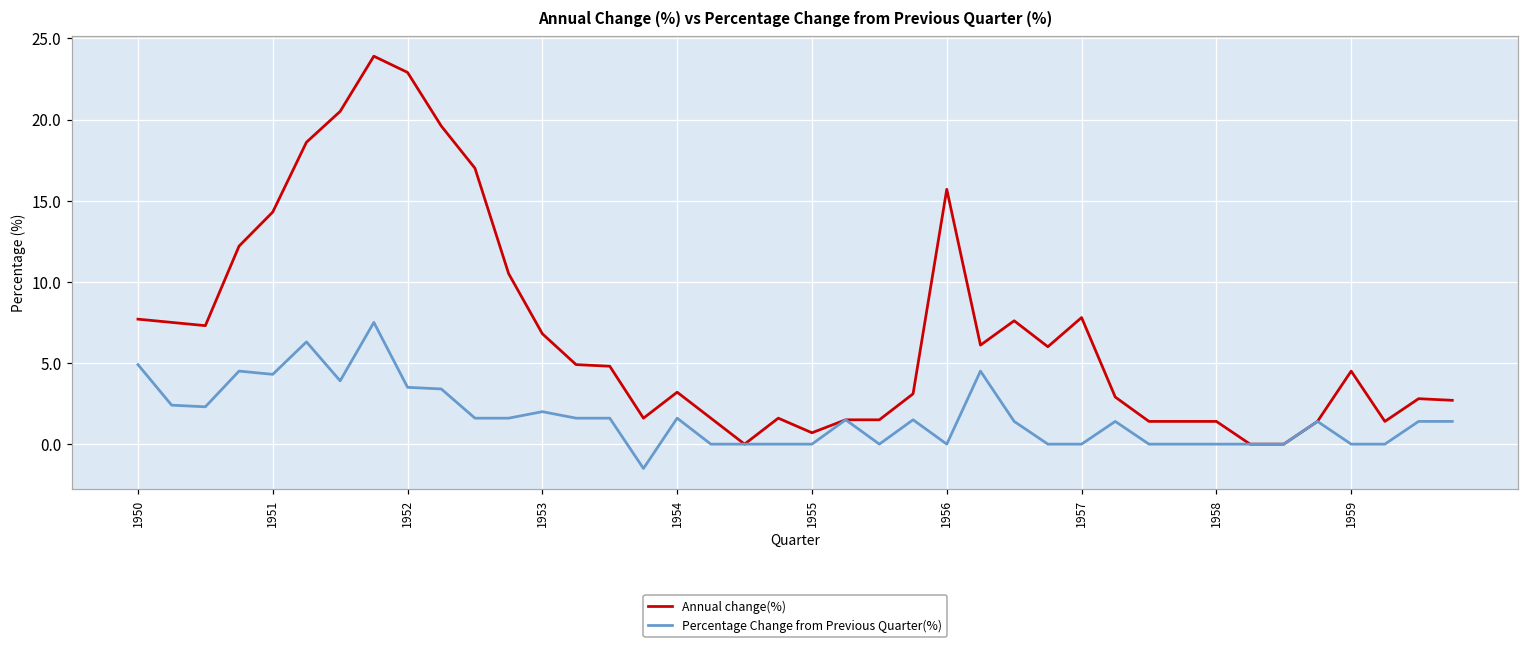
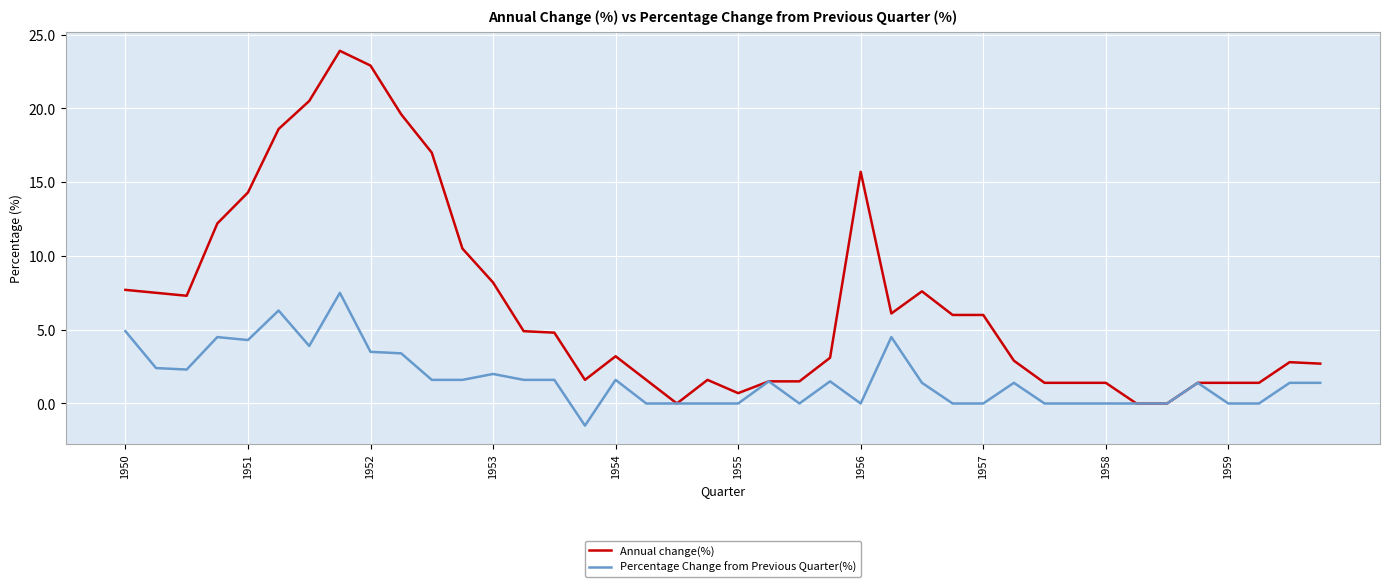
  {
    "Annual change(%)": {
      "1950": 7.7,
      "1951": 14.3,
      "1952": 22.9,
-     "1953": 6.8,
+     "1953": 8.2,
      "1954": 3.2,
      "1955": 0.7,
      "1956": 15.7,
-     "1957": 7.8,
+     "1957": 6.0,
      "1958": 1.4,
-     "1959": 4.5
+     "1959": 1.4
    },
    "Percentage Change from Previous Quarter(%)": {
      "1950": 4.9,
      "1951": 4.3,
      "1952": 3.5,
      "1953": 2.0,
      "1954": 1.6,
      "1955": 0.0,
      "1956": 0.0,
      "1957": 0.0,
      "1958": 0.0,
      "1959": 0.0
    }
  }
